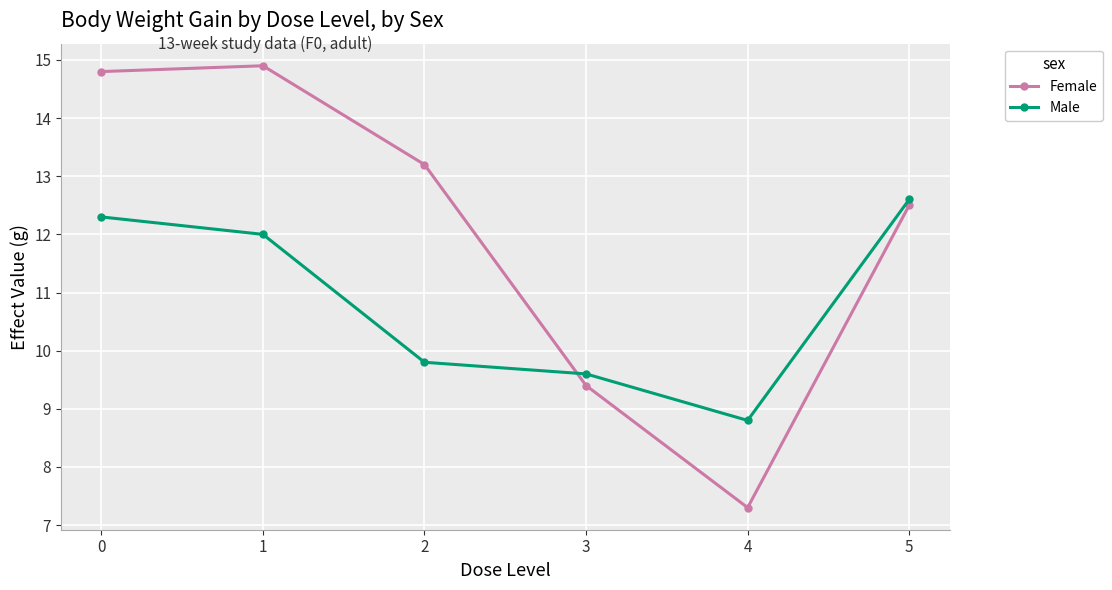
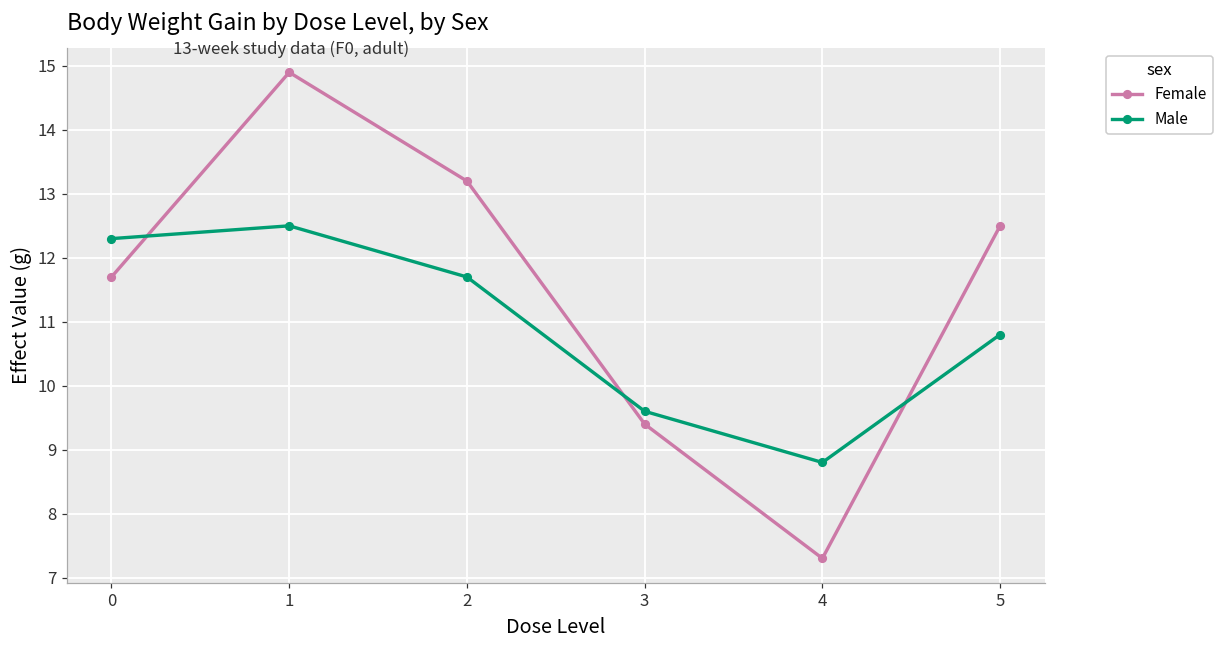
  {
    "Female": {
-     "0": 14.8,
+     "0": 11.7,
      "1": 14.9,
      "2": 13.2,
      "3": 9.4,
      "4": 7.3,
      "5": 12.5
    },
    "Male": {
      "0": 12.3,
-     "1": 12.0,
-     "2": 9.8,
+     "1": 12.5,
+     "2": 11.7,
      "3": 9.6,
      "4": 8.8,
-     "5": 12.6
+     "5": 10.8
    }
  }
